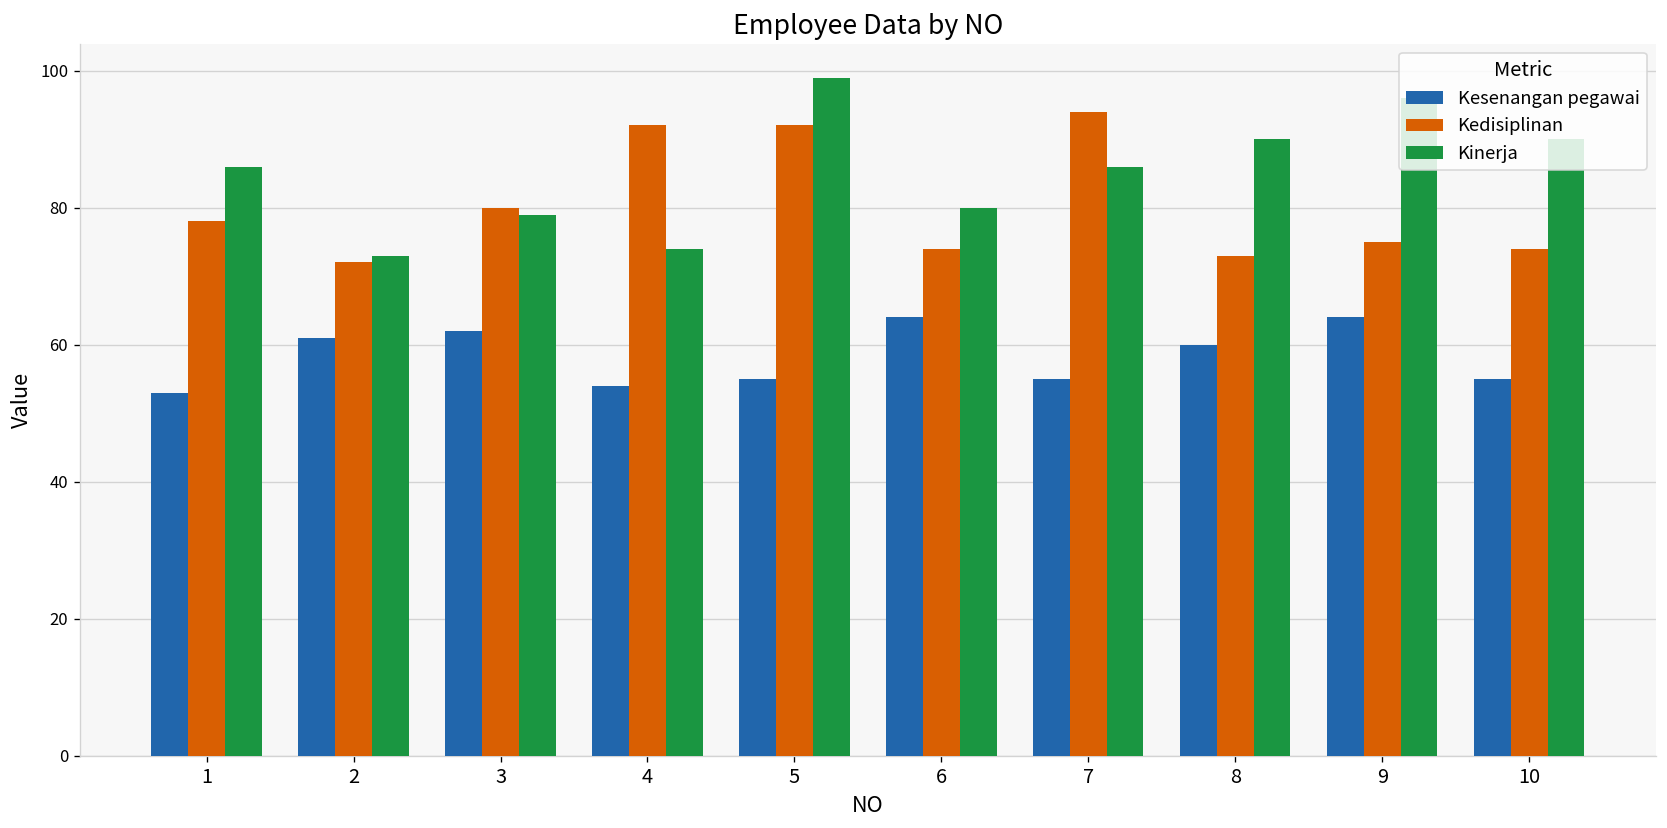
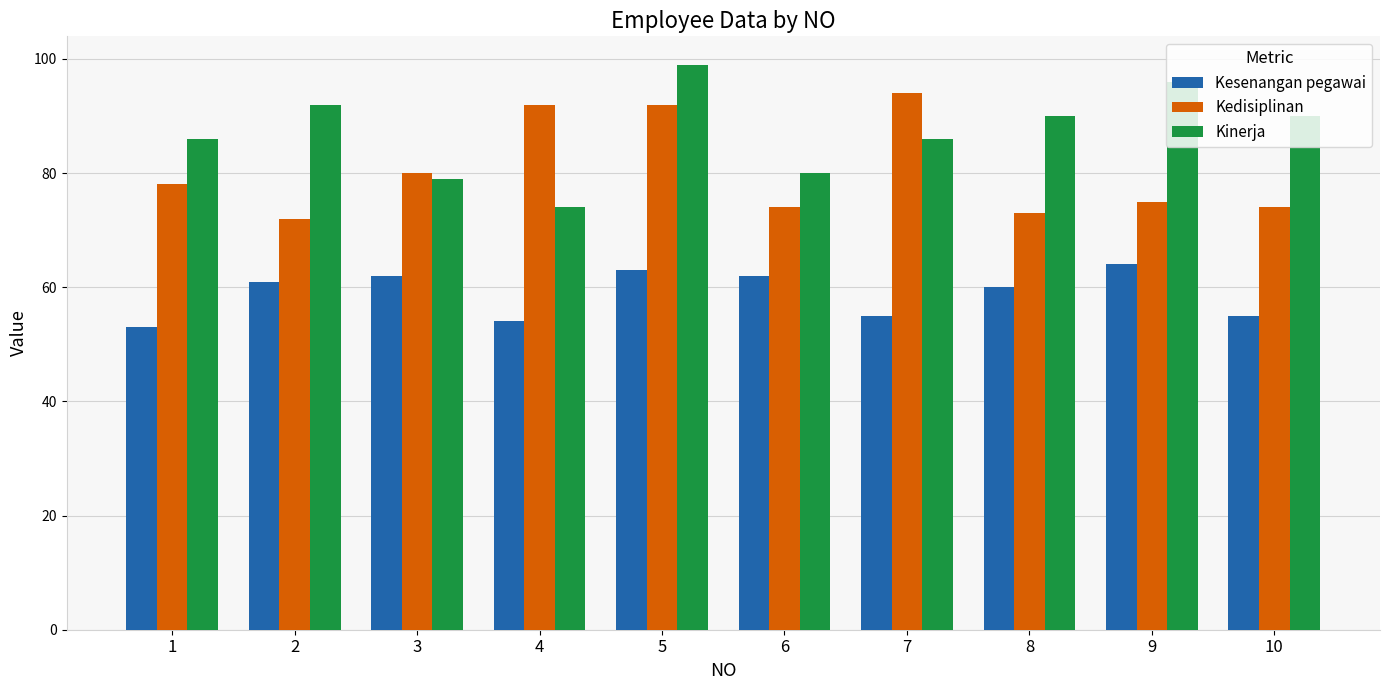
  {
    "Kesenangan pegawai": {
      "1": 53,
      "2": 61,
      "3": 62,
      "4": 54,
-     "5": 55,
-     "6": 64,
+     "5": 63,
+     "6": 62,
      "7": 55,
      "8": 60,
      "9": 64,
      "10": 55
    },
    "Kedisiplinan": {
      "1": 78,
      "2": 72,
      "3": 80,
      "4": 92,
      "5": 92,
      "6": 74,
      "7": 94,
      "8": 73,
      "9": 75,
      "10": 74
    },
    "Kinerja": {
      "1": 86,
-     "2": 73,
+     "2": 92,
      "3": 79,
      "4": 74,
      "5": 99,
      "6": 80,
      "7": 86,
      "8": 90
    }
  }
